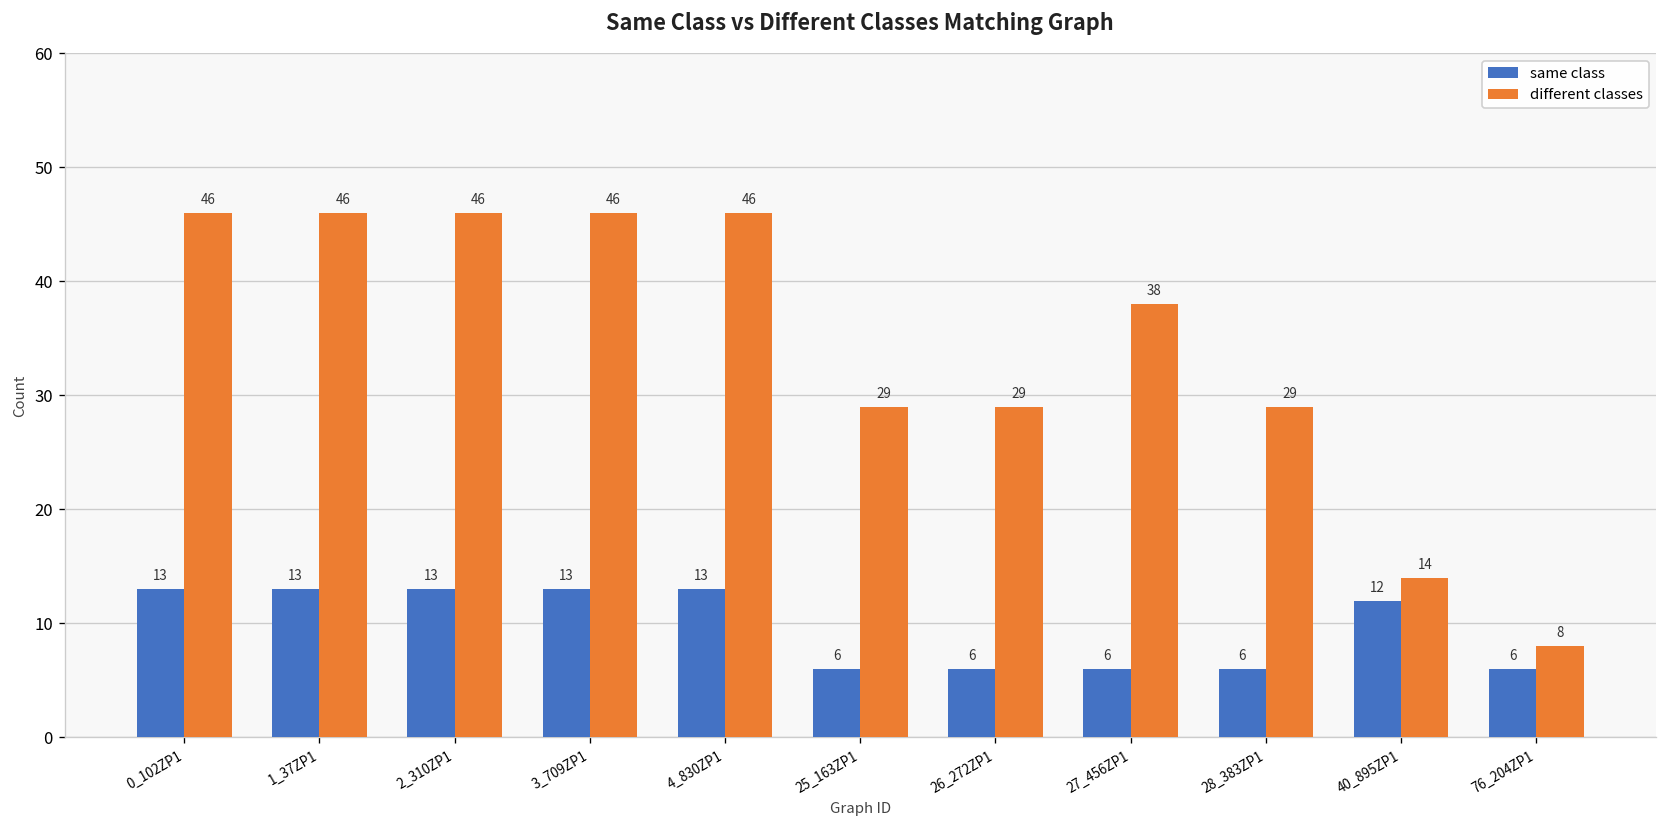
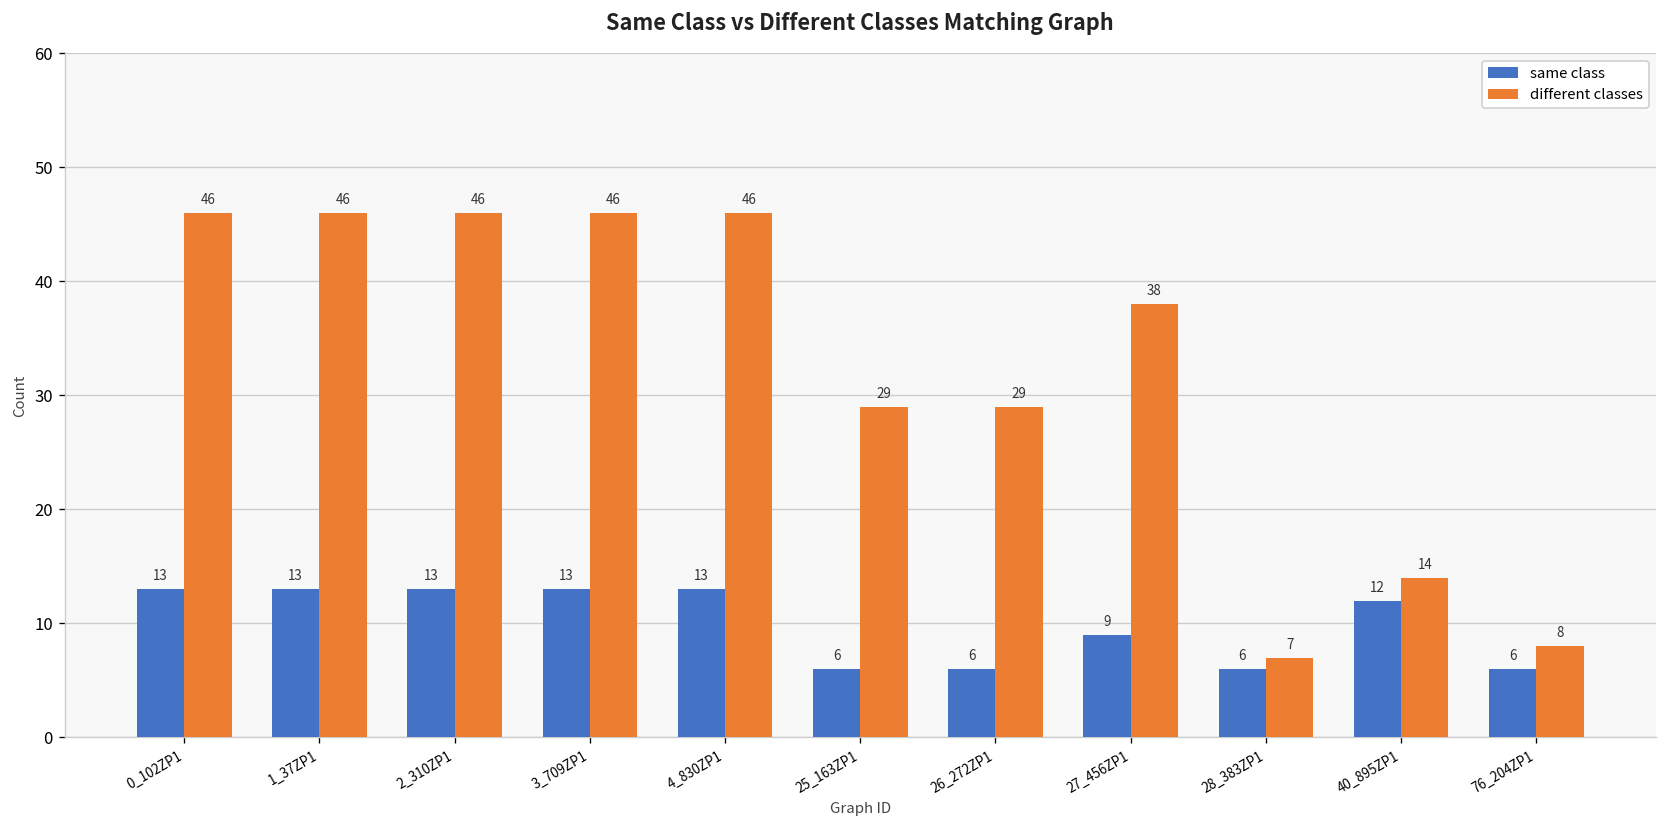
  {
    "same class": {
      "0_102ZP1": 13,
      "1_37ZP1": 13,
      "2_310ZP1": 13,
      "3_709ZP1": 13,
      "4_830ZP1": 13,
      "25_163ZP1": 6,
      "26_272ZP1": 6,
-     "27_456ZP1": 6,
+     "27_456ZP1": 9,
      "28_383ZP1": 6,
      "40_895ZP1": 12,
      "76_204ZP1": 6
    },
    "different classes": {
      "0_102ZP1": 46,
      "1_37ZP1": 46,
      "2_310ZP1": 46,
      "3_709ZP1": 46,
      "4_830ZP1": 46,
      "25_163ZP1": 29,
      "26_272ZP1": 29,
      "27_456ZP1": 38,
-     "28_383ZP1": 29,
+     "28_383ZP1": 7,
      "40_895ZP1": 14,
      "76_204ZP1": 8
    }
  }
